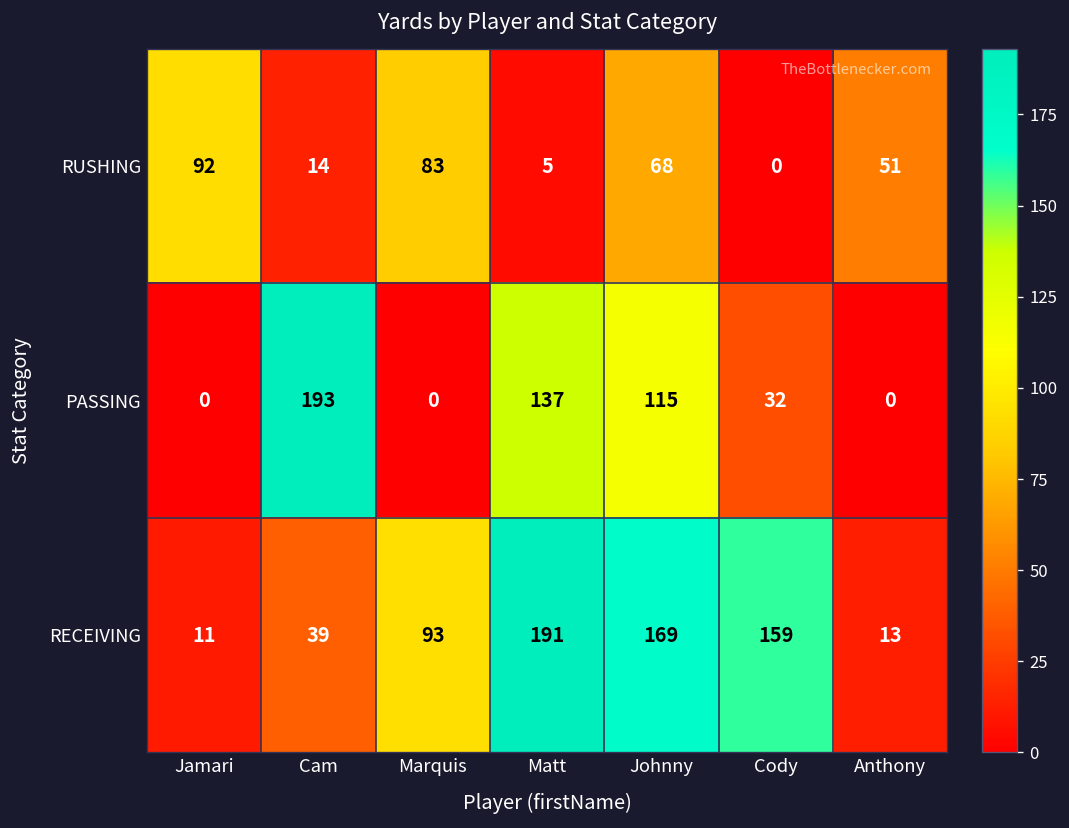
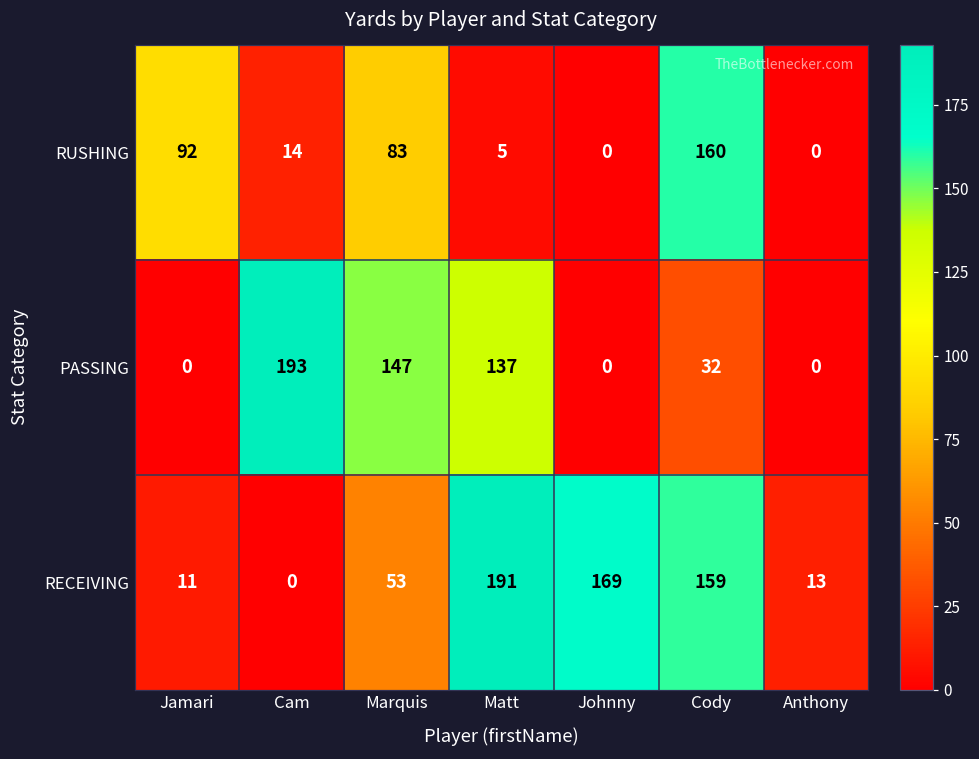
  {
    "RUSHING": {
      "Jamari": 92,
      "Cam": 14,
      "Marquis": 83,
      "Matt": 5,
-     "Johnny": 68,
-     "Cody": 0,
-     "Anthony": 51
+     "Johnny": 0,
+     "Cody": 160,
+     "Anthony": 0
    },
    "PASSING": {
      "Jamari": 0,
      "Cam": 193,
-     "Marquis": 0,
+     "Marquis": 147,
      "Matt": 137,
-     "Johnny": 115,
+     "Johnny": 0,
      "Cody": 32,
      "Anthony": 0
    },
    "RECEIVING": {
      "Jamari": 11,
-     "Cam": 39,
-     "Marquis": 93,
+     "Cam": 0,
+     "Marquis": 53,
      "Matt": 191,
      "Johnny": 169,
      "Cody": 159,
      "Anthony": 13
    }
  }
